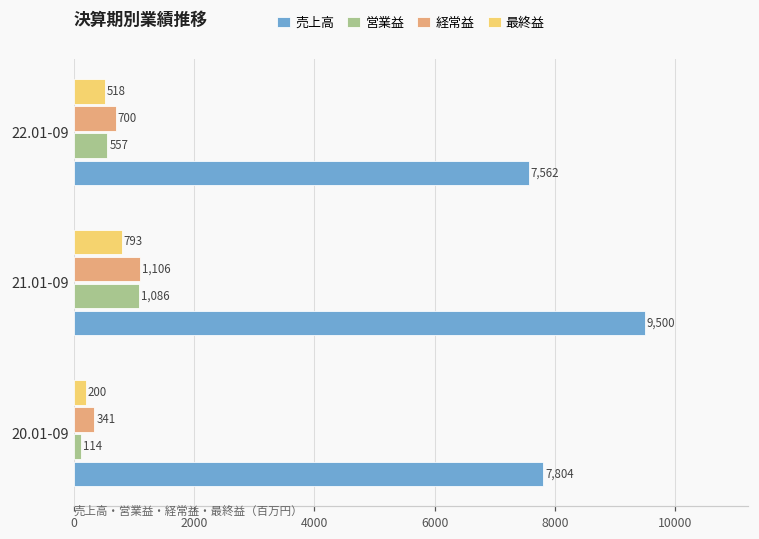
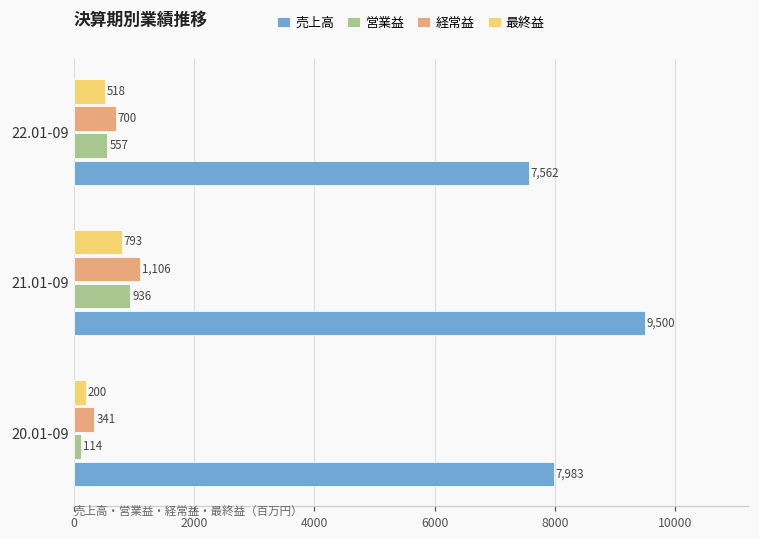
  {
    "売上高": {
      "22.01-09": "7,562",
      "21.01-09": "9,500",
-     "20.01-09": "7,804"
+     "20.01-09": "7,983"
    },
    "営業益": {
      "22.01-09": "557",
-     "21.01-09": "1,086",
+     "21.01-09": "936",
      "20.01-09": "114"
    }
  }
